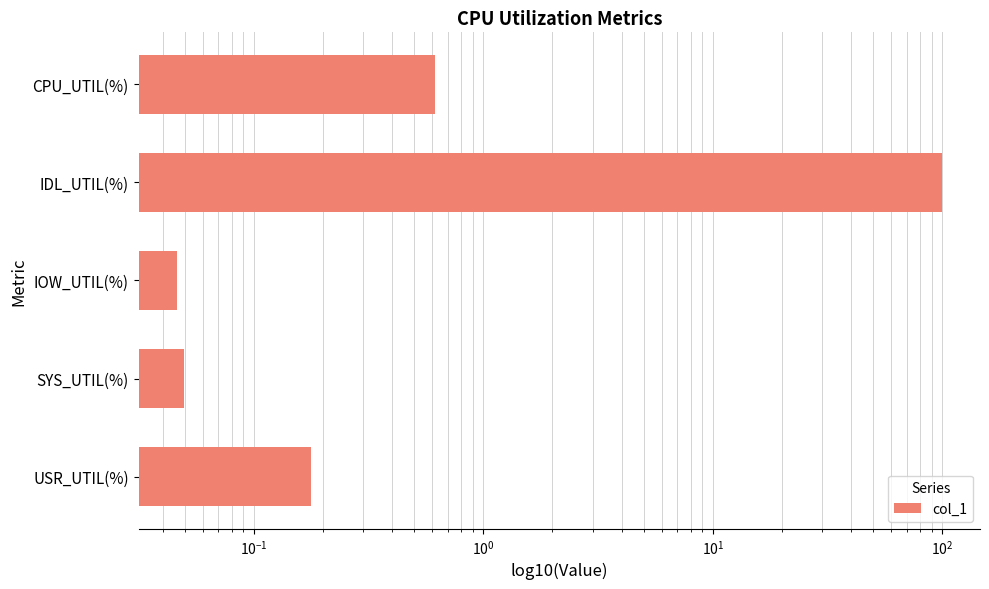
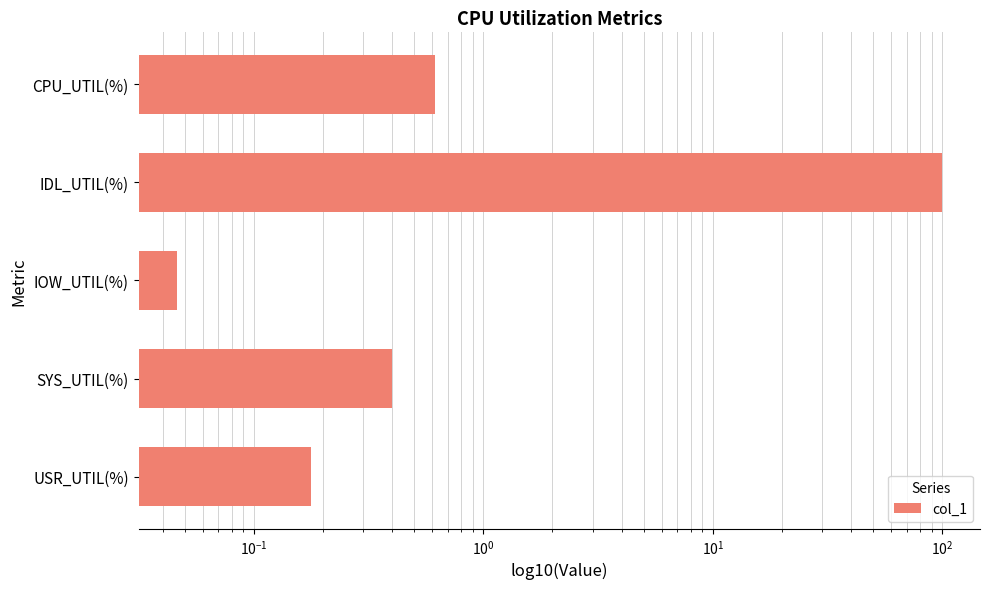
  {
    "CPU_UTIL(%)": 0.62,
    "IDL_UTIL(%)": 99,
    "IOW_UTIL(%)": 0.046,
-   "SYS_UTIL(%)": 0.050,
+   "SYS_UTIL(%)": 0.40,
    "USR_UTIL(%)": 0.18
  }
